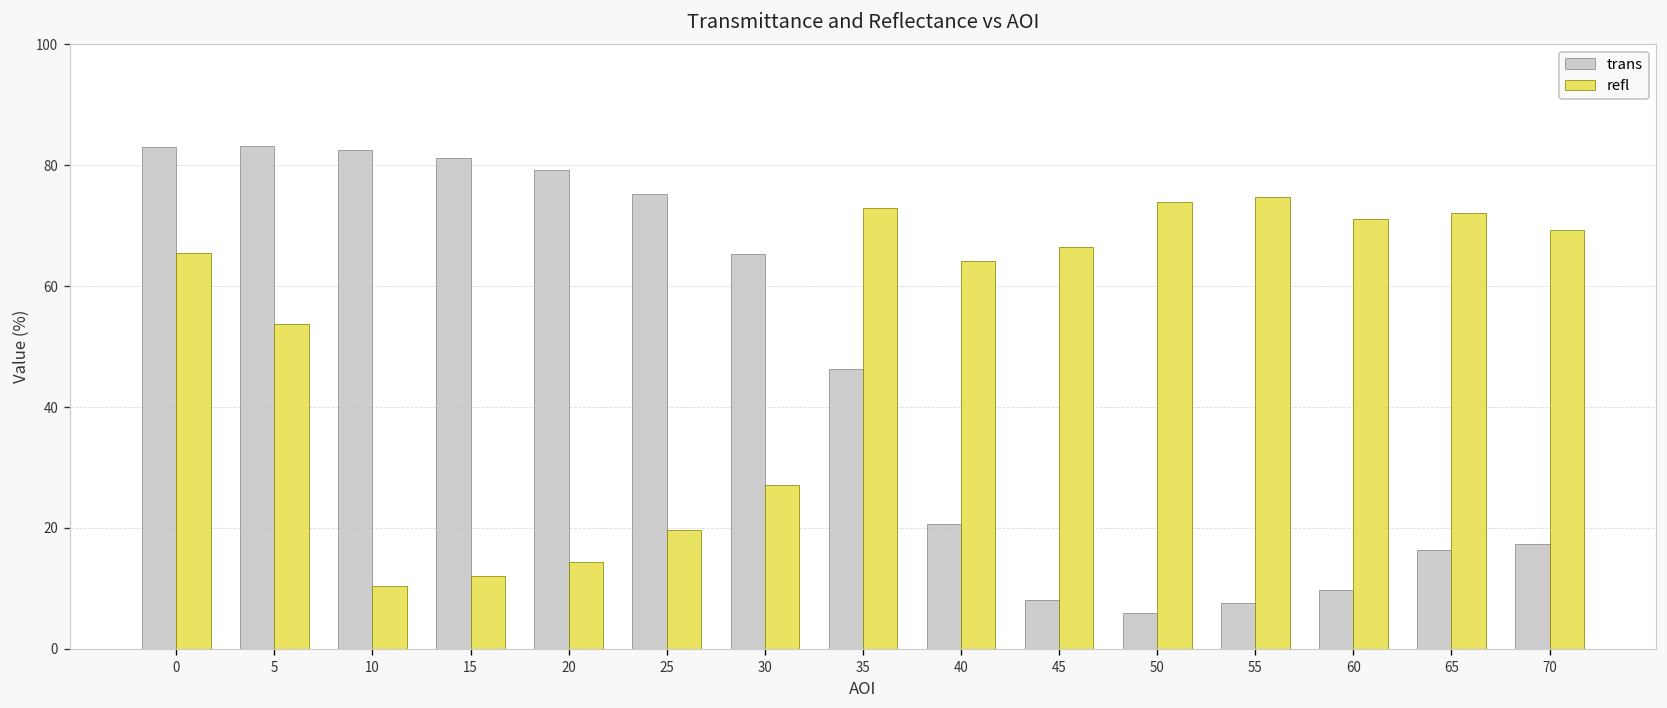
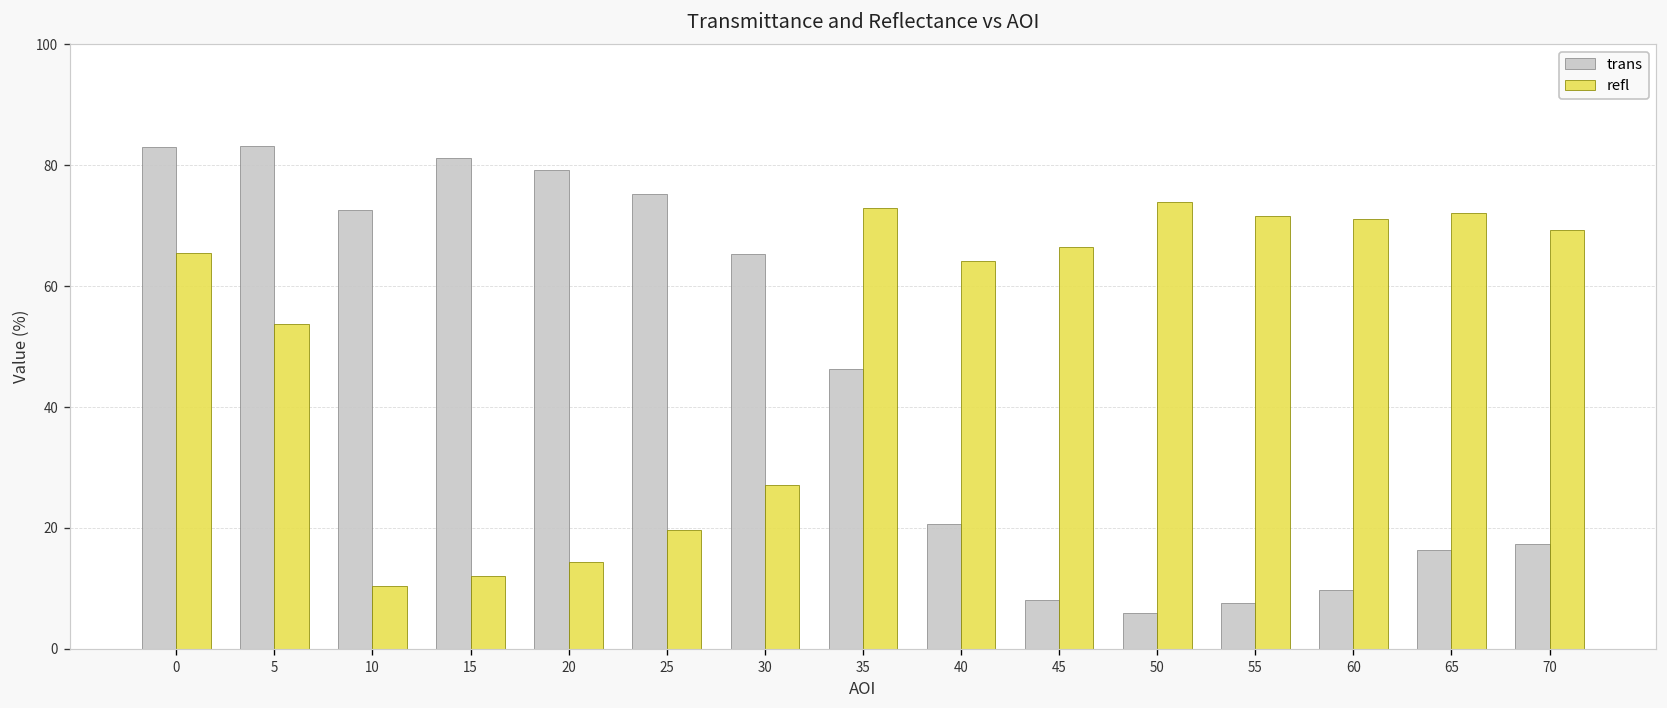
  {
    "trans": {
      "0": 83,
      "5": 83,
-     "10": 82,
+     "10": 73,
      "15": 81,
      "20": 79,
      "25": 75,
      "30": 65,
      "35": 46,
      "40": 21,
      "45": 8,
      "50": 6,
      "55": 8,
      "60": 10,
      "65": 16,
      "70": 17
    },
    "refl": {
      "0": 65,
      "5": 54,
      "10": 10,
      "15": 12,
      "20": 14,
      "25": 20,
      "30": 27,
      "35": 73,
      "40": 64,
      "45": 67,
      "50": 74,
-     "55": 75,
+     "55": 72,
      "60": 71,
      "65": 72,
      "70": 69
    }
  }
